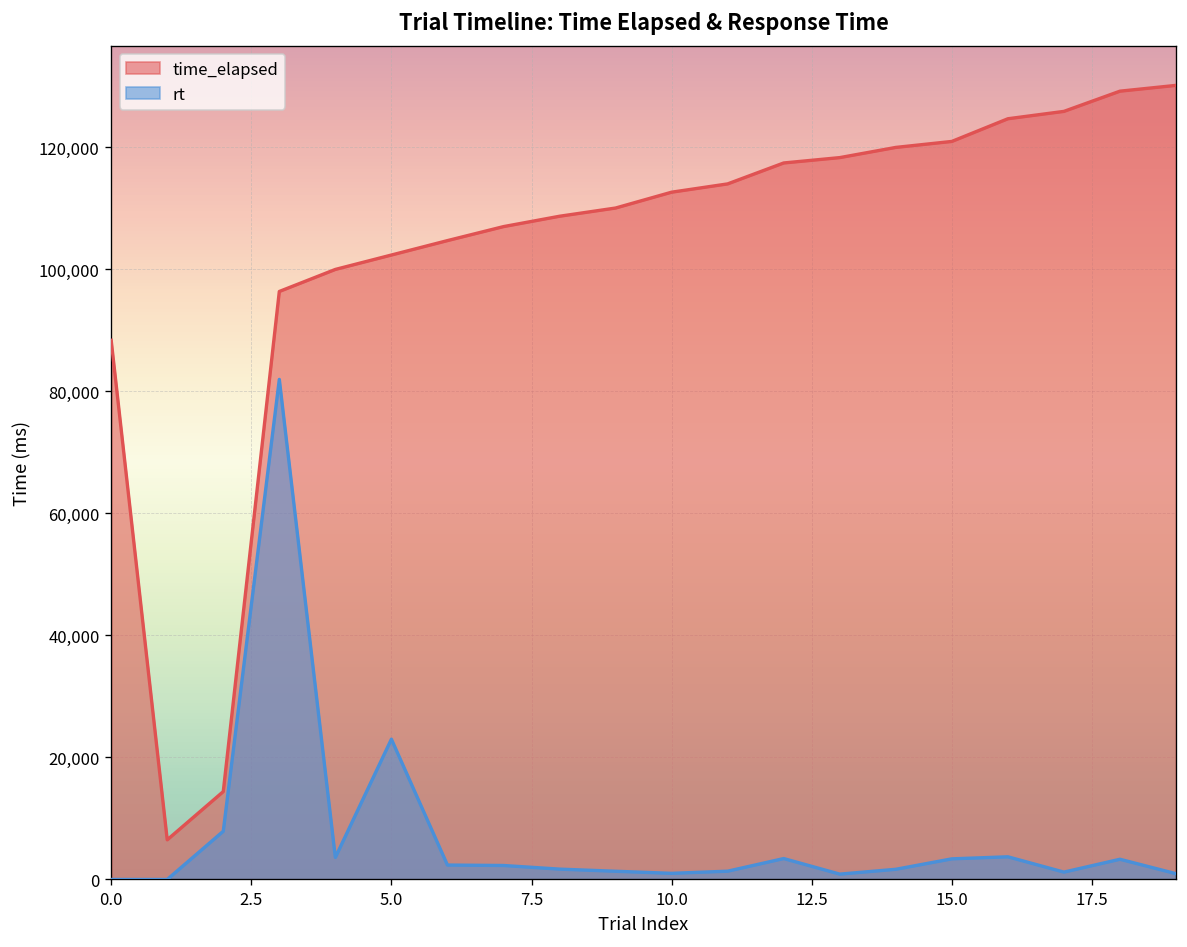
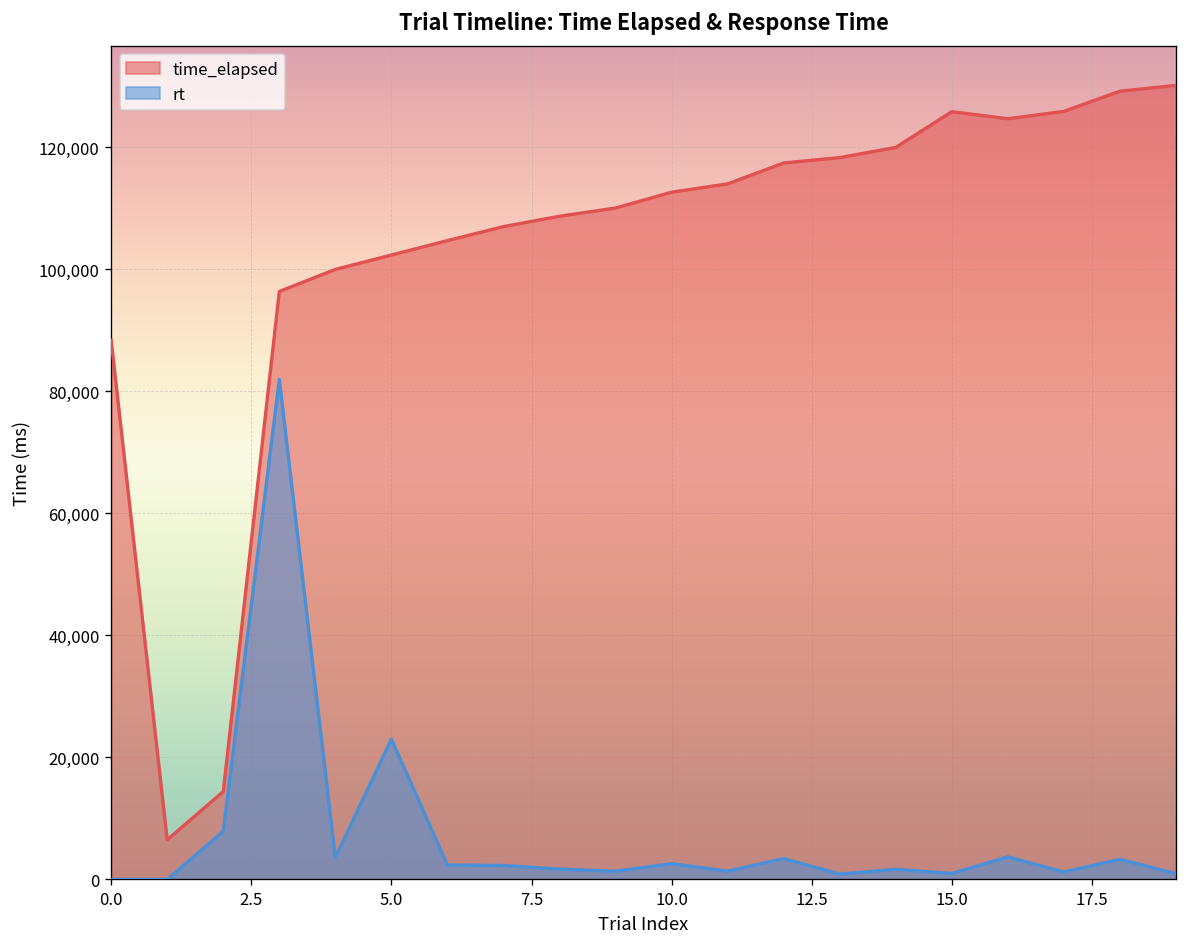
  {
    "time_elapsed": {
      "0.0": "88,000",
      "5.0": "102,000",
      "10.0": "113,000",
-     "15.0": "121,000"
+     "15.0": "126,000"
    },
    "rt": {
      "0.0": "0",
      "5.0": "23,000",
-     "10.0": "1,000",
-     "15.0": "3,000"
+     "10.0": "3,000",
+     "15.0": "1,000"
    }
  }
